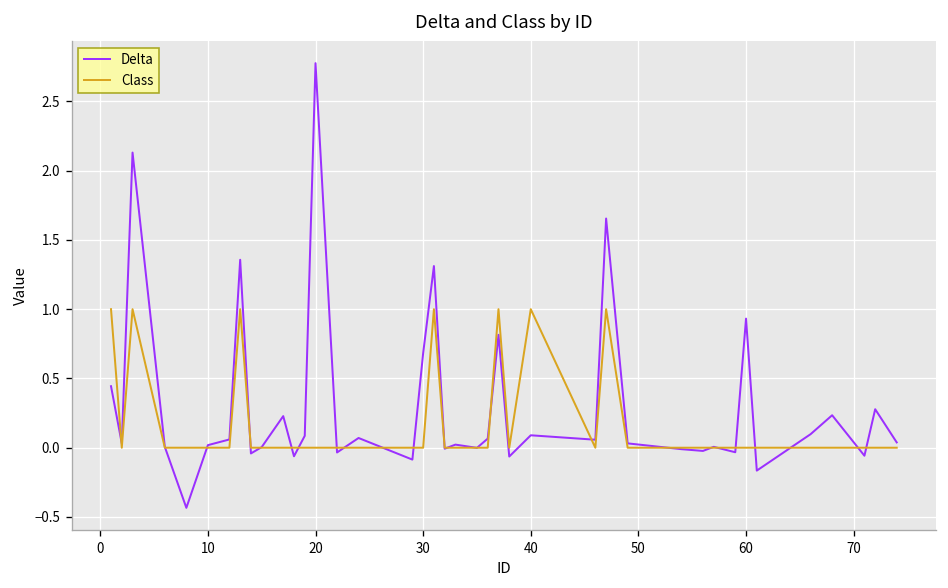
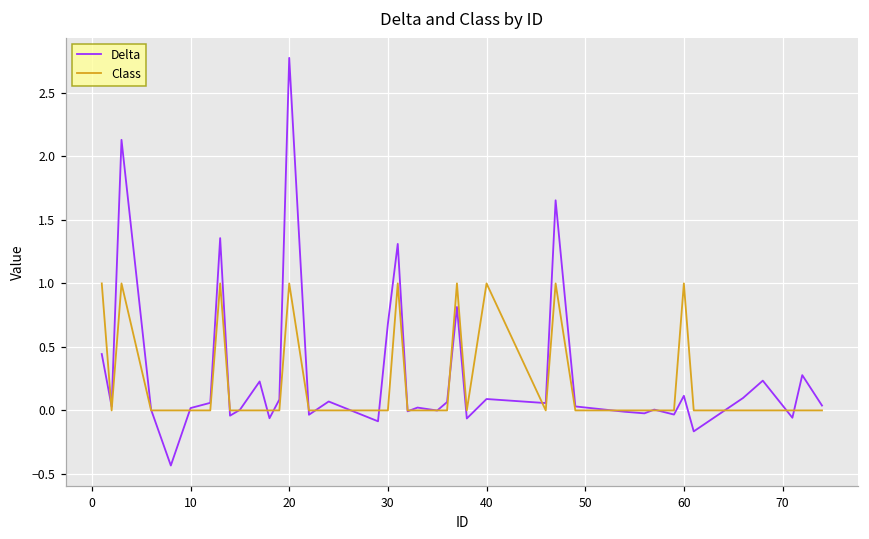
  {
    "Delta": {
      "20": 2.78,
      "30": 0.68,
      "40": 0.09,
-     "60": 0.93
+     "60": 0.11
    },
    "Class": {
-     "20": 0,
+     "20": 1,
      "30": 0,
      "40": 1,
-     "60": 0
+     "60": 1
    }
  }
